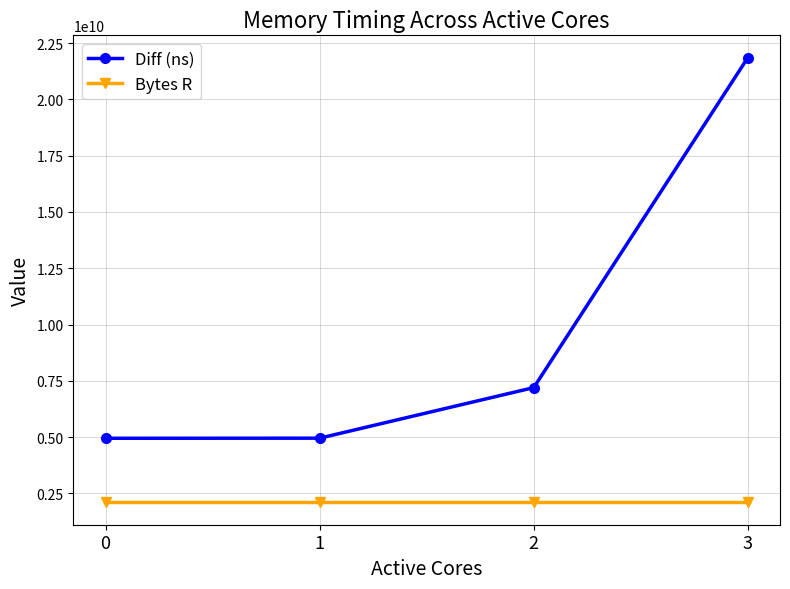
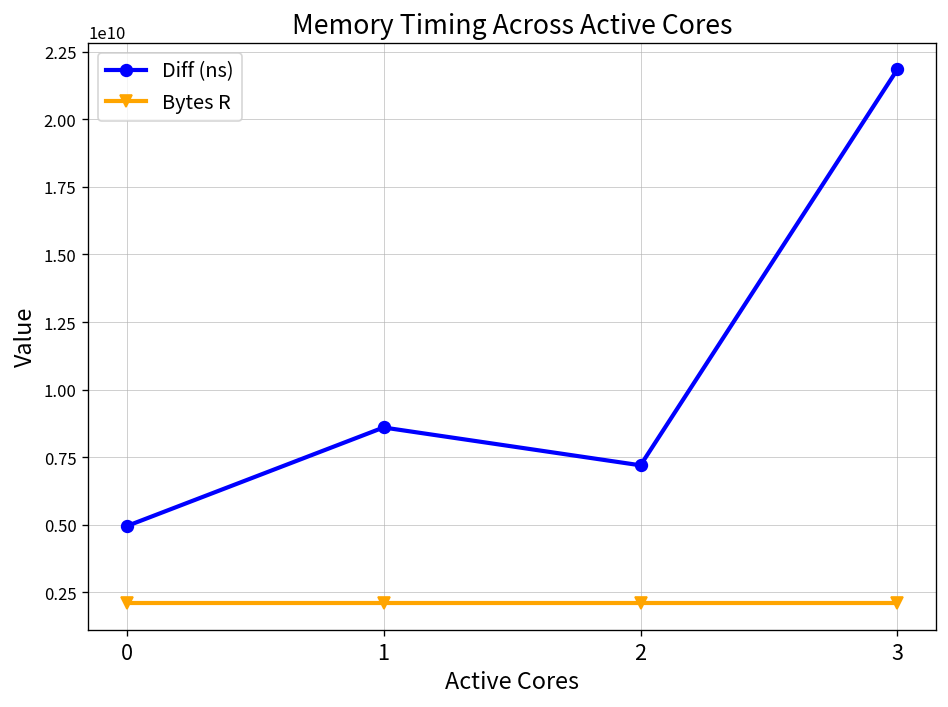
  {
    "Diff (ns)": {
      "0": 4900000000,
-     "1": 5000000000,
+     "1": 8600000000,
      "2": 7200000000,
      "3": 21900000000
    },
    "Bytes R": {
      "0": 2100000000,
      "1": 2100000000,
      "2": 2100000000,
      "3": 2100000000
    }
  }
